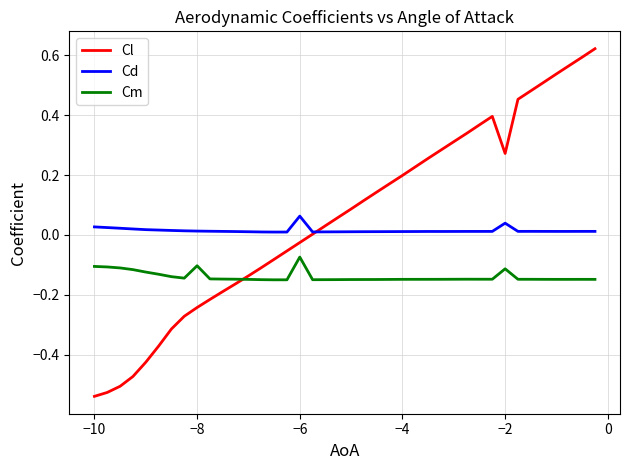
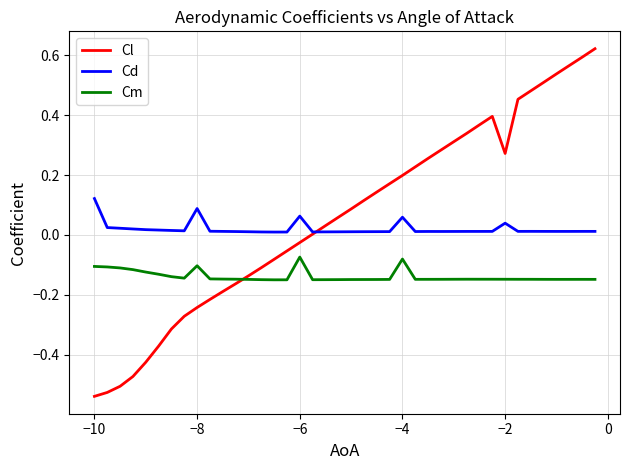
  {
    "Cl": {
      "−10": -0.54,
      "−8": -0.24,
      "−6": -0.03,
      "−4": 0.20,
      "−2": 0.27
    },
    "Cd": {
-     "−10": 0.03,
-     "−8": 0.01,
+     "−10": 0.12,
+     "−8": 0.09,
      "−6": 0.06,
-     "−4": 0.01,
+     "−4": 0.06,
      "−2": 0.04
    },
    "Cm": {
      "−10": -0.10,
      "−8": -0.10,
      "−6": -0.07,
-     "−4": -0.15,
-     "−2": -0.11
+     "−4": -0.08,
+     "−2": -0.15
    }
  }
